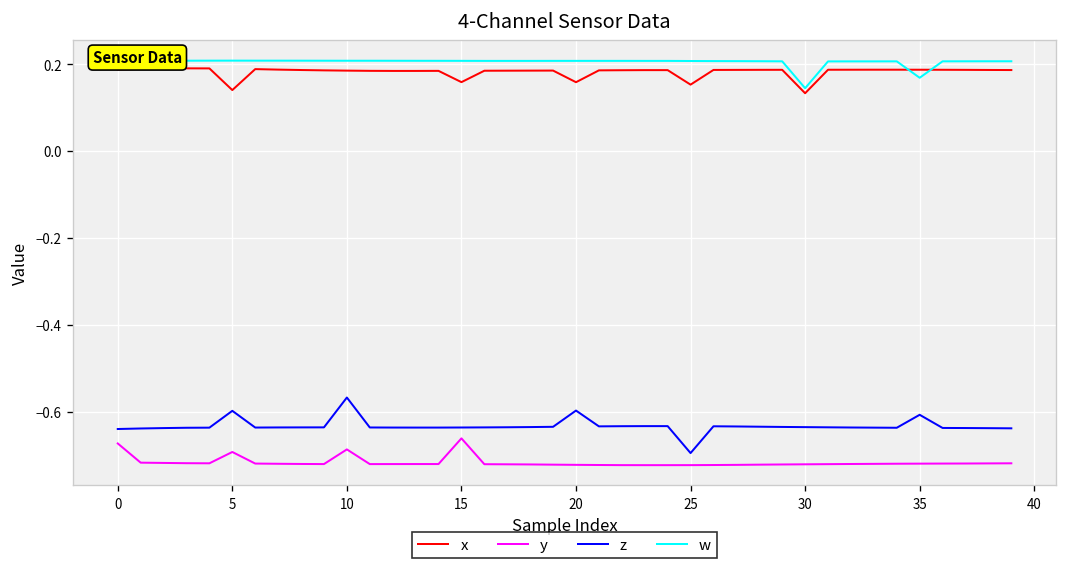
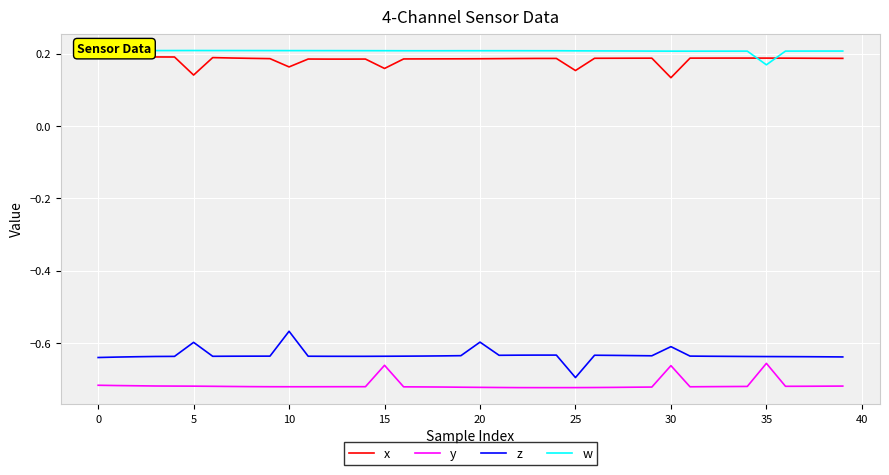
  {
    "x": {
      "5": 0.14,
-     "10": 0.19,
+     "10": 0.16,
      "15": 0.16,
-     "20": 0.16,
+     "20": 0.19,
      "25": 0.15,
      "30": 0.13,
      "35": 0.19
    },
    "y": {
-     "0": -0.67,
-     "5": -0.69,
-     "10": -0.69,
+     "0": -0.72,
+     "5": -0.72,
+     "10": -0.72,
      "15": -0.66,
      "20": -0.72,
      "25": -0.72,
-     "30": -0.72,
-     "35": -0.72
+     "30": -0.66,
+     "35": -0.66
    },
    "z": {
      "0": -0.64,
      "5": -0.60,
      "10": -0.57,
      "15": -0.64,
      "20": -0.60,
      "25": -0.69,
-     "30": -0.63,
-     "35": -0.61
+     "30": -0.61,
+     "35": -0.64
    },
    "w": {
      "5": 0.21,
      "10": 0.21,
      "15": 0.21,
      "20": 0.21,
      "25": 0.21,
-     "30": 0.15,
+     "30": 0.21,
      "35": 0.17
    }
  }
